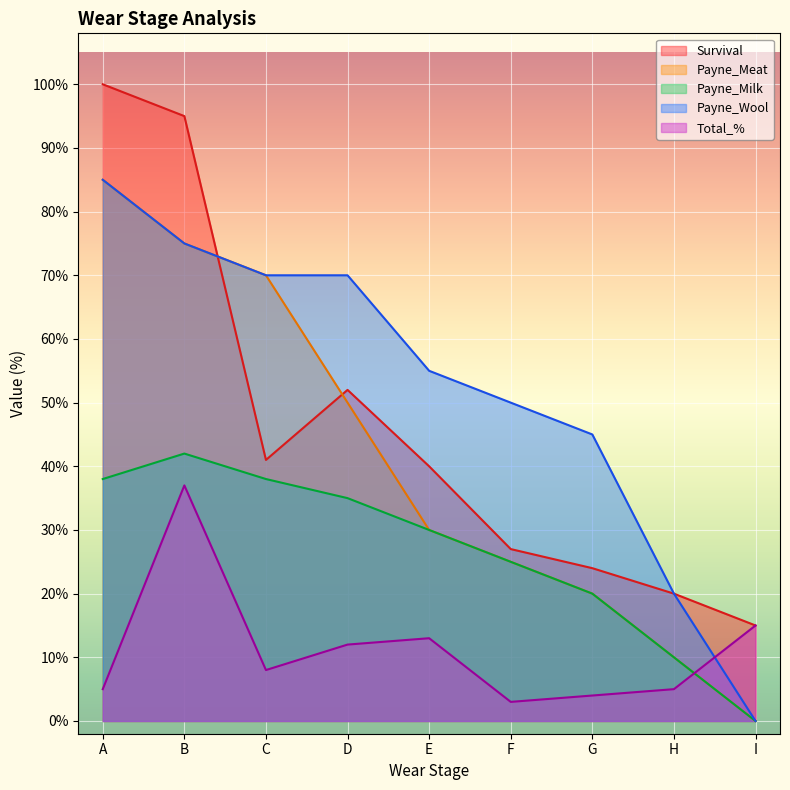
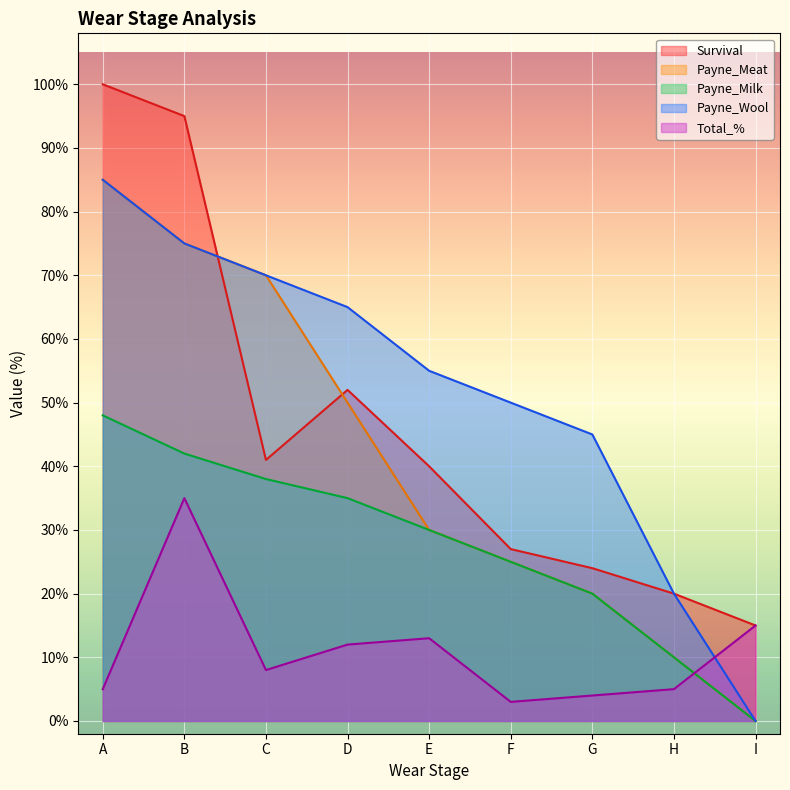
  {
    "Survival": {
      "A": "100%",
      "B": "95%",
      "C": "41%",
      "D": "52%",
      "E": "40%",
      "F": "27%",
      "G": "24%"
    },
    "Payne_Meat": {
      "D": "50%"
    },
    "Payne_Milk": {
-     "A": "38%",
+     "A": "48%",
      "B": "42%",
      "C": "38%",
      "D": "35%"
    },
    "Payne_Wool": {
-     "D": "70%",
+     "D": "65%",
      "E": "55%",
      "F": "50%",
      "G": "45%"
    },
    "Total_%": {
      "A": "5%",
-     "B": "37%",
+     "B": "35%",
      "C": "8%",
      "D": "12%",
      "E": "13%",
      "F": "3%",
      "G": "4%",
      "H": "5%"
    }
  }
